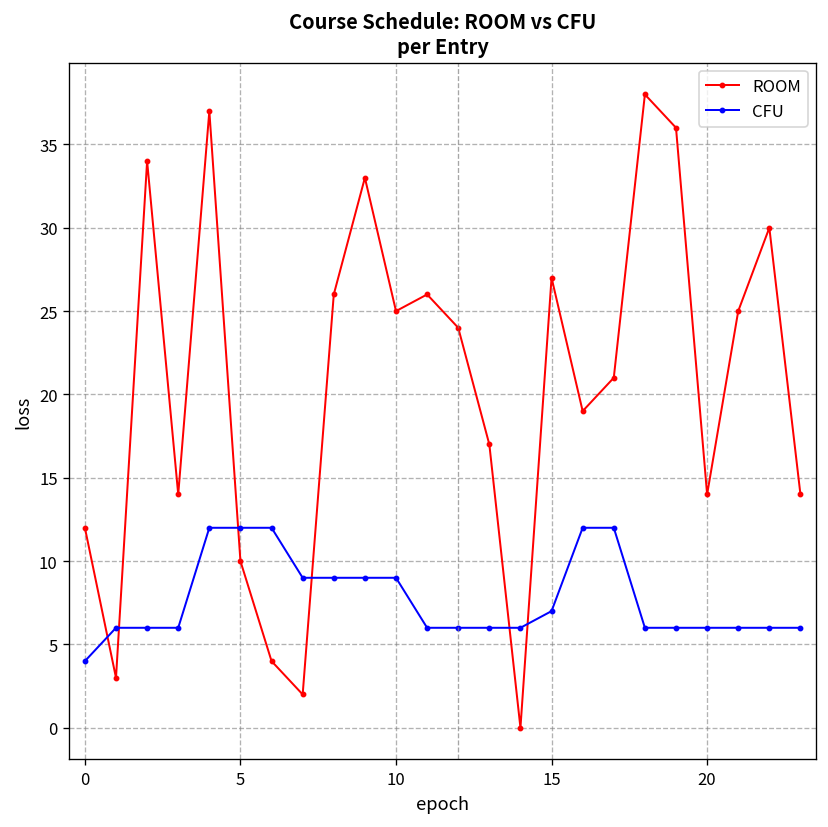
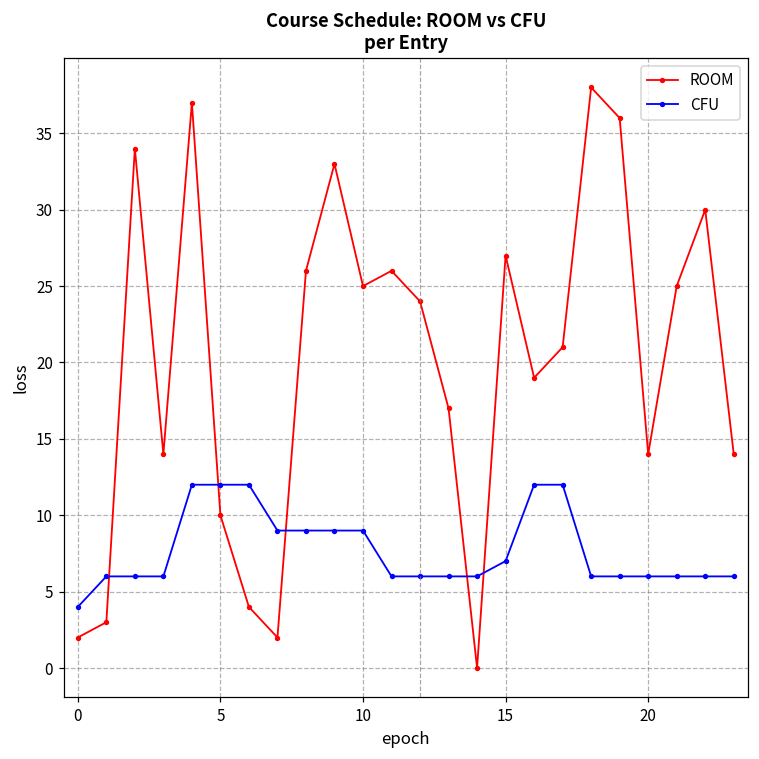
  {
    "ROOM": {
-     "0": 12,
+     "0": 2,
      "5": 10,
      "10": 25,
      "15": 27,
      "20": 14
    },
    "CFU": {
      "0": 4,
      "5": 12,
      "10": 9,
      "15": 7,
      "20": 6
    }
  }
